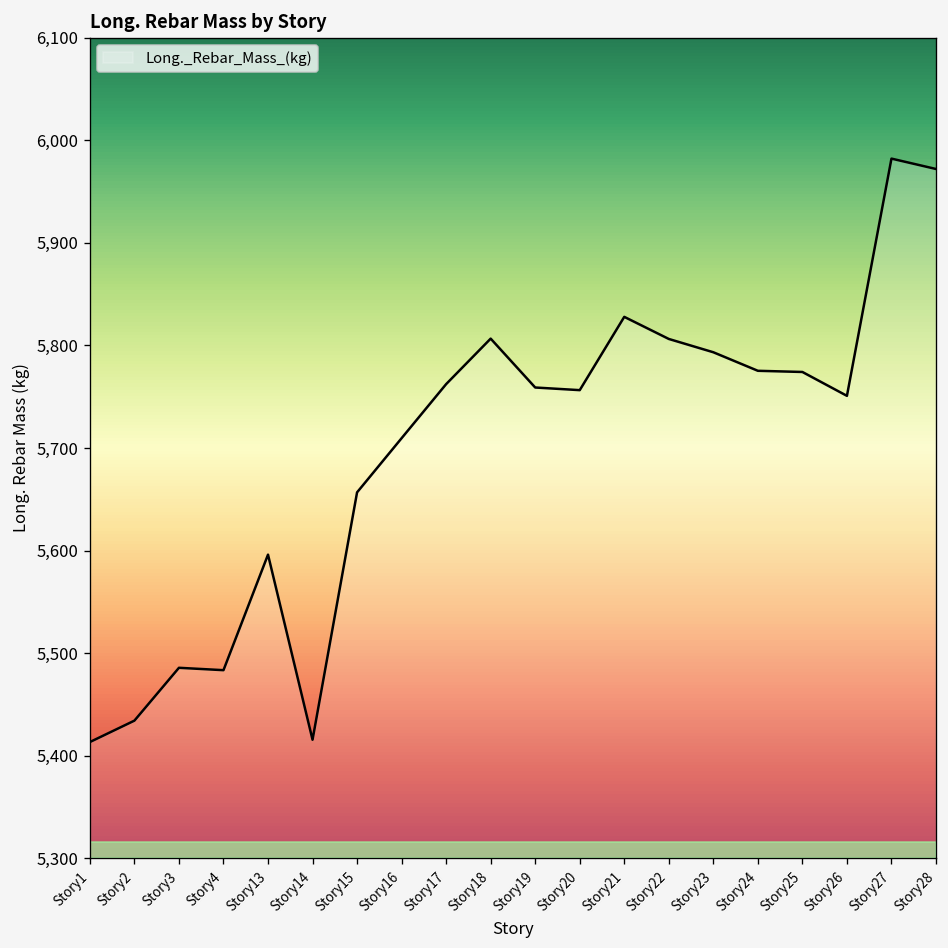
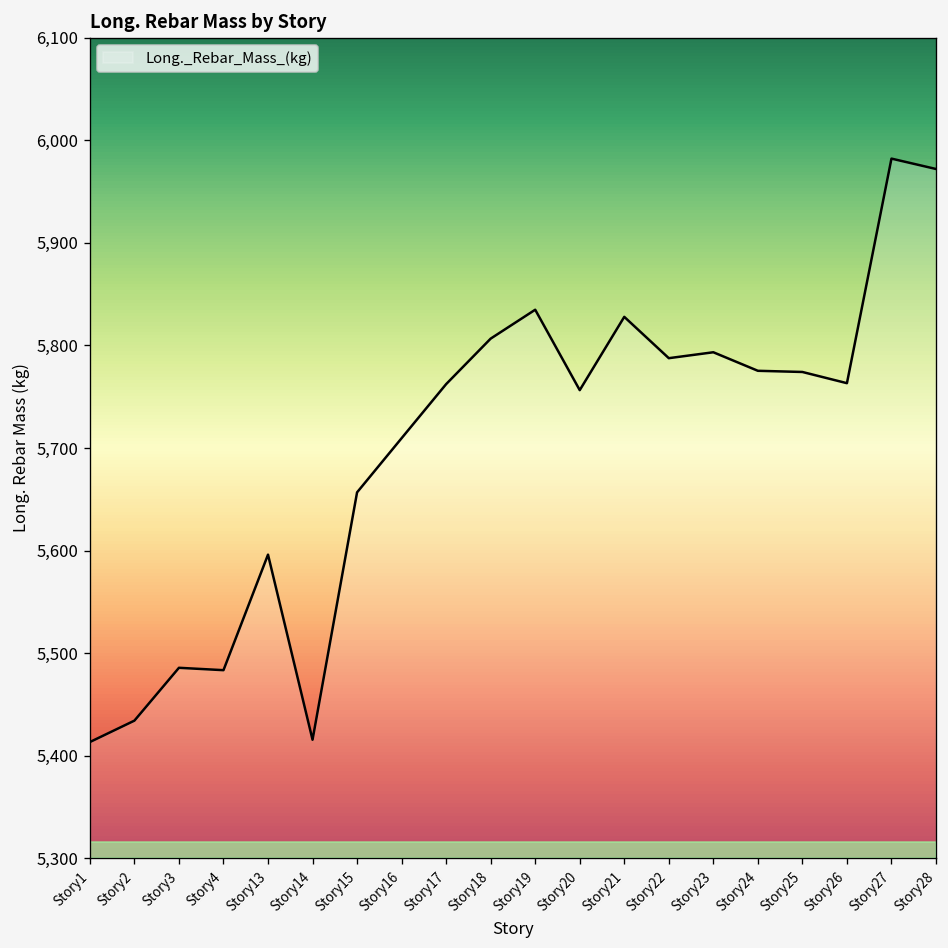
  {
    "Story1": "5,410",
    "Story2": "5,430",
    "Story3": "5,490",
    "Story4": "5,480",
    "Story13": "5,600",
    "Story14": "5,420",
    "Story15": "5,660",
    "Story16": "5,710",
    "Story17": "5,760",
    "Story18": "5,810",
-   "Story19": "5,760",
+   "Story19": "5,830",
    "Story20": "5,760",
    "Story21": "5,830",
-   "Story22": "5,810",
+   "Story22": "5,790",
    "Story23": "5,790",
    "Story24": "5,780",
    "Story25": "5,770",
-   "Story26": "5,750",
+   "Story26": "5,760",
    "Story27": "5,980",
    "Story28": "5,970"
  }
